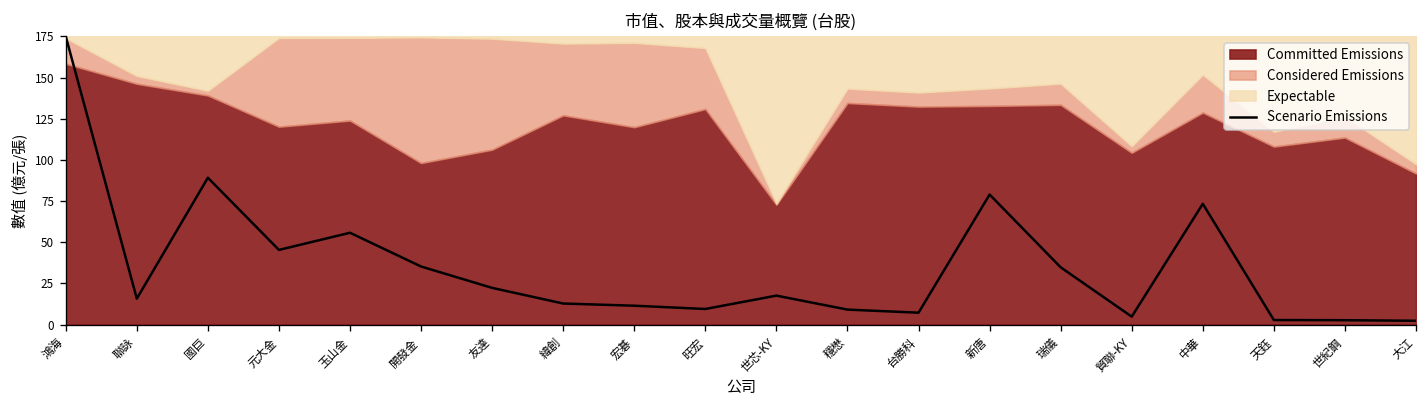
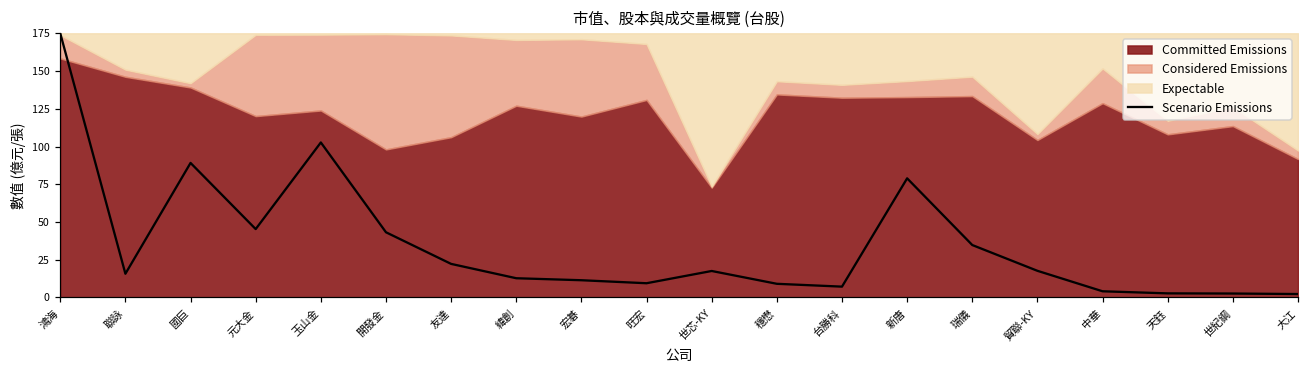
  {
    "Committed Emissions": {
      "鴻海": 158,
      "聯詠": 146,
      "國巨": 139,
      "元大金": 120,
      "玉山金": 124,
      "開發金": 98,
      "友達": 106,
      "緯創": 127,
      "宏碁": 120,
      "旺宏": 131,
      "穩懋": 135,
      "台勝科": 132,
      "新唐": 133,
      "瑞儀": 133,
      "貿聯-KY": 104,
      "中華": 129,
      "天鈺": 108,
      "世紀鋼": 114,
      "大江": 92
    },
    "Scenario Emissions": {
      "聯詠": 16,
      "國巨": 89,
      "元大金": 45,
-     "玉山金": 56,
-     "開發金": 35,
+     "玉山金": 103,
+     "開發金": 43,
      "友達": 22,
      "緯創": 13,
      "宏碁": 11,
      "旺宏": 9,
      "世芯-KY": 18,
      "穩懋": 9,
      "台勝科": 7,
      "新唐": 79,
      "瑞儀": 35,
-     "貿聯-KY": 5,
-     "中華": 73,
+     "貿聯-KY": 18,
+     "中華": 4,
      "天鈺": 3,
      "世紀鋼": 3,
      "大江": 2
    },
    "Considered Emissions": {
      "聯詠": 5,
      "國巨": 3,
      "緯創": 44,
      "宏碁": 51,
      "旺宏": 37,
      "穩懋": 9,
      "台勝科": 9,
      "新唐": 11,
      "瑞儀": 13,
      "貿聯-KY": 4,
      "中華": 23,
      "天鈺": 9,
      "大江": 6
    },
    "Expectable": {
      "聯詠": 24,
      "國巨": 33,
      "緯創": 4,
      "宏碁": 4,
      "旺宏": 7,
      "世芯-KY": 101,
      "穩懋": 32,
      "台勝科": 34,
      "新唐": 32,
      "瑞儀": 29,
      "貿聯-KY": 67,
      "中華": 23,
      "天鈺": 58,
      "世紀鋼": 49,
      "大江": 78
    }
  }
